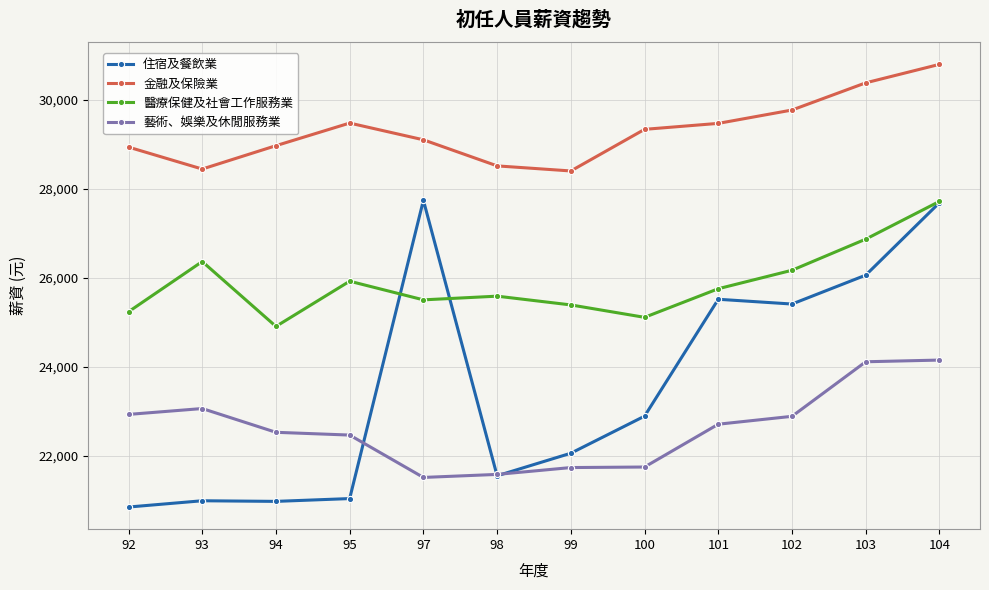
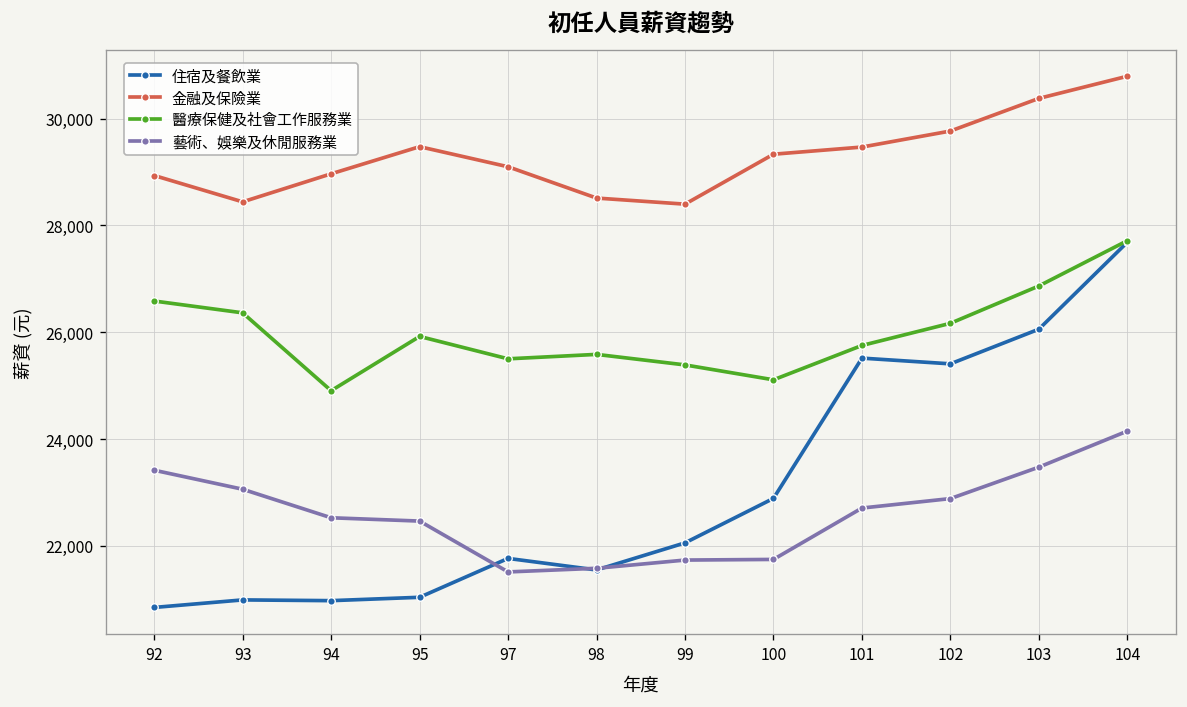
  {
    "住宿及餐飲業": {
      "92": "20,800",
      "93": "21,000",
      "94": "21,000",
      "95": "21,000",
-     "97": "27,700",
+     "97": "21,800",
      "99": "22,100",
      "100": "22,900",
      "101": "25,500",
      "102": "25,400",
      "103": "26,100"
    },
    "金融及保險業": {
      "92": "28,900",
      "93": "28,400",
      "94": "29,000",
      "95": "29,500",
      "97": "29,100",
      "98": "28,500",
      "99": "28,400",
      "100": "29,300",
      "101": "29,500",
      "102": "29,800",
      "103": "30,400",
      "104": "30,800"
    },
    "醫療保健及社會工作服務業": {
-     "92": "25,200",
+     "92": "26,600",
      "93": "26,400",
      "94": "24,900",
      "95": "25,900",
      "97": "25,500",
      "98": "25,600",
      "99": "25,400",
      "100": "25,100",
      "101": "25,800",
      "102": "26,200",
      "103": "26,900"
    },
    "藝術、娛樂及休閒服務業": {
-     "92": "22,900",
+     "92": "23,400",
      "93": "23,100",
      "94": "22,500",
      "95": "22,500",
      "97": "21,500",
      "99": "21,700",
      "100": "21,700",
      "101": "22,700",
      "102": "22,900",
-     "103": "24,100",
+     "103": "23,500",
      "104": "24,200"
    }
  }
